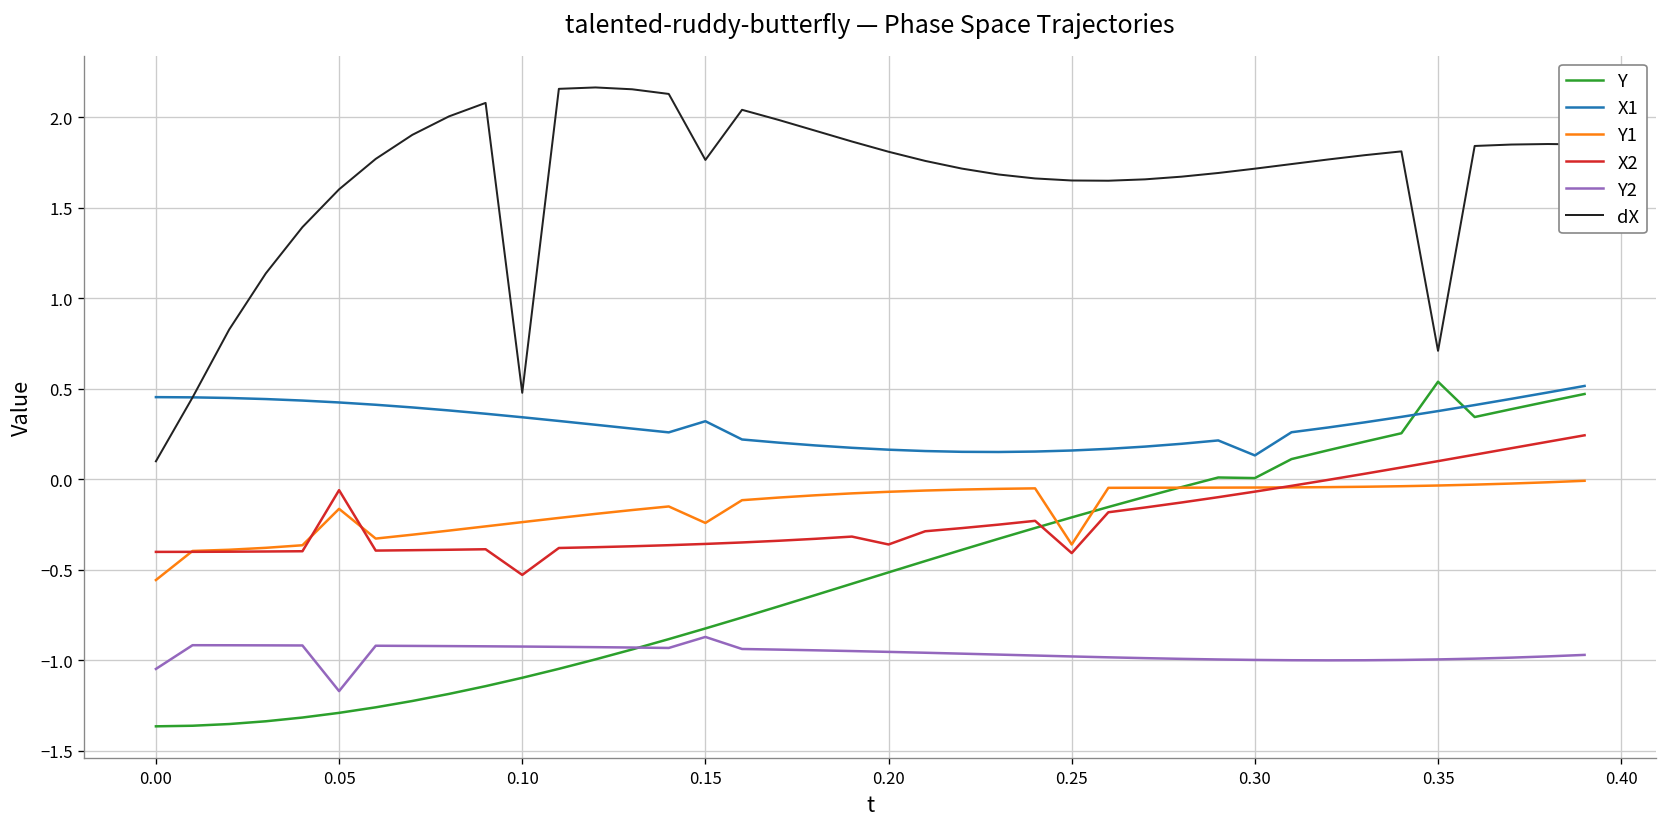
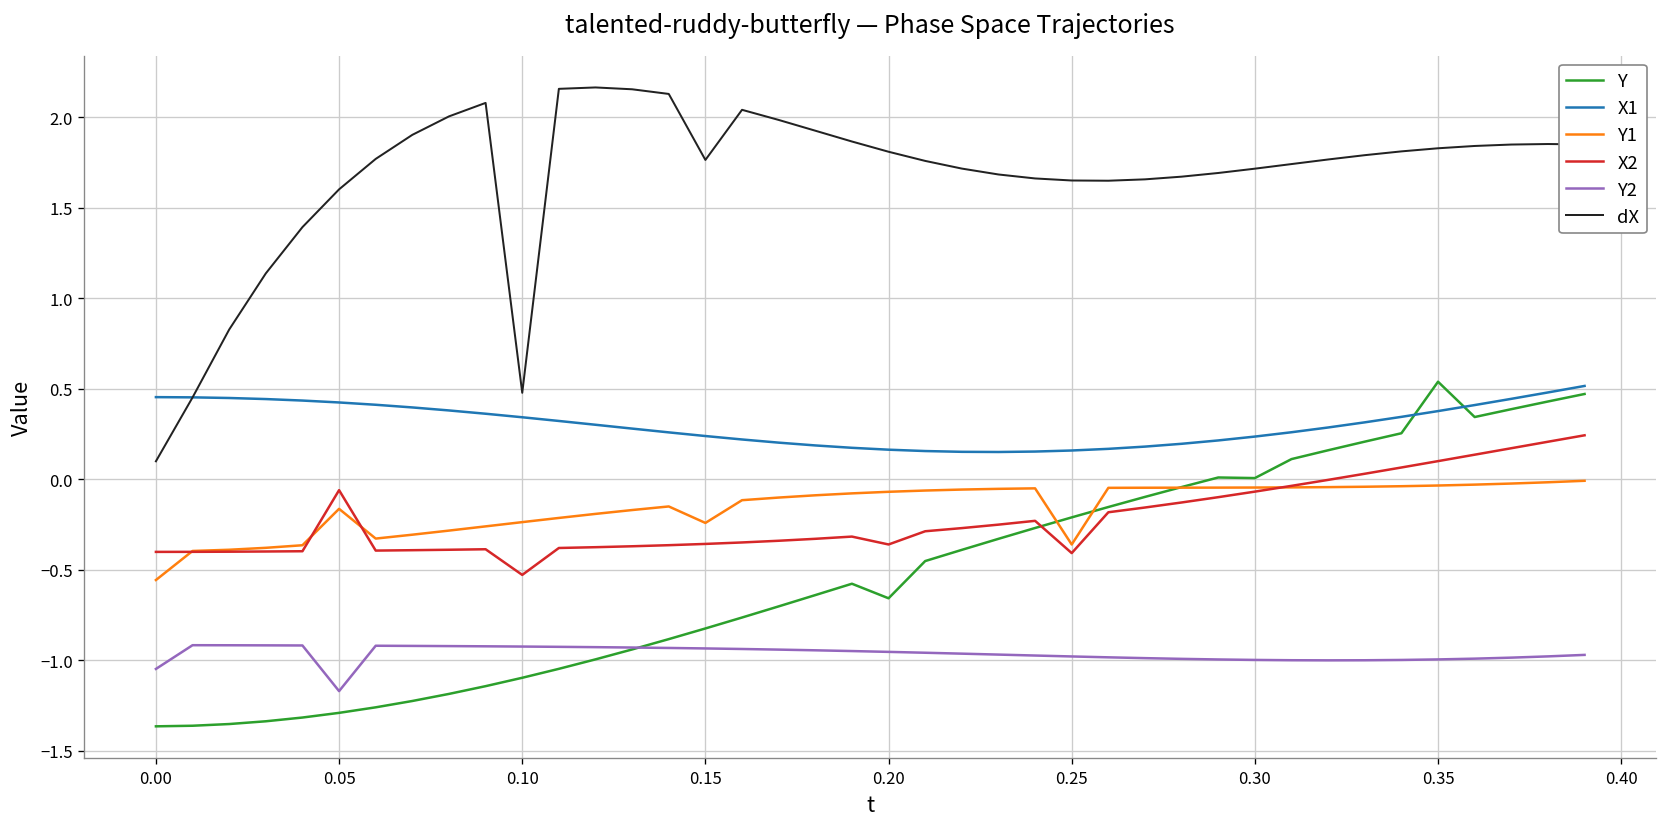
  {
    "Y": {
      "0.00": -1.36,
      "0.05": -1.29,
      "0.10": -1.10,
      "0.15": -0.82,
-     "0.20": -0.51,
+     "0.20": -0.66,
      "0.25": -0.21,
      "0.30": 0.01,
      "0.35": 0.54
    },
    "X1": {
      "0.00": 0.45,
      "0.05": 0.43,
      "0.10": 0.34,
-     "0.15": 0.32,
+     "0.15": 0.24,
      "0.20": 0.16,
      "0.25": 0.16,
-     "0.30": 0.13,
+     "0.30": 0.24,
      "0.35": 0.38
    },
    "Y1": {
      "0.00": -0.56,
      "0.05": -0.16,
      "0.10": -0.24,
      "0.15": -0.24,
      "0.20": -0.07,
      "0.25": -0.36,
      "0.30": -0.05,
      "0.35": -0.03
    },
    "X2": {
      "0.00": -0.40,
      "0.05": -0.06,
      "0.10": -0.53,
      "0.15": -0.36,
      "0.20": -0.36,
      "0.25": -0.41,
      "0.30": -0.07,
      "0.35": 0.10
    },
    "Y2": {
      "0.00": -1.05,
      "0.05": -1.17,
      "0.10": -0.92,
-     "0.15": -0.87,
+     "0.15": -0.93,
      "0.20": -0.95,
      "0.25": -0.98,
      "0.30": -1.00,
      "0.35": -0.99
    },
    "dX": {
      "0.00": 0.10,
      "0.05": 1.60,
      "0.10": 0.48,
      "0.15": 1.77,
      "0.20": 1.81,
      "0.25": 1.65,
      "0.30": 1.72,
-     "0.35": 0.71
+     "0.35": 1.83
    }
  }
